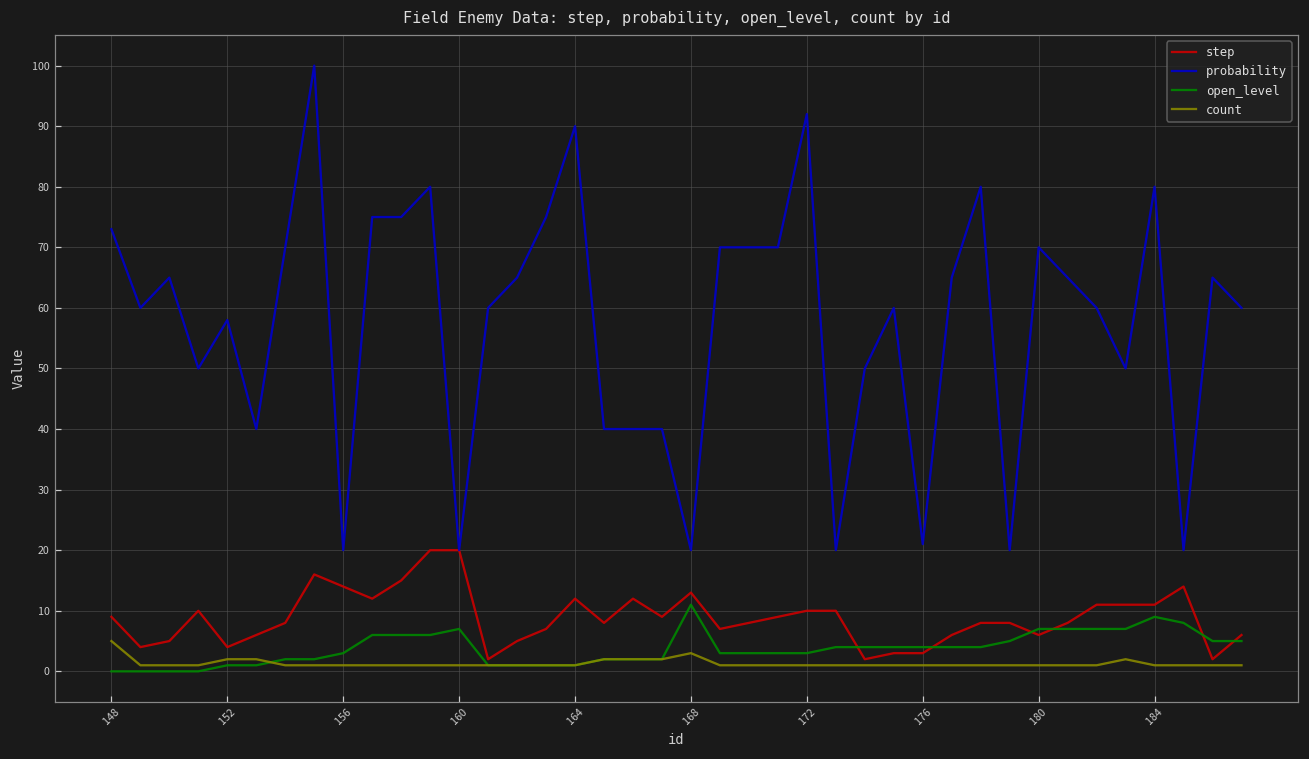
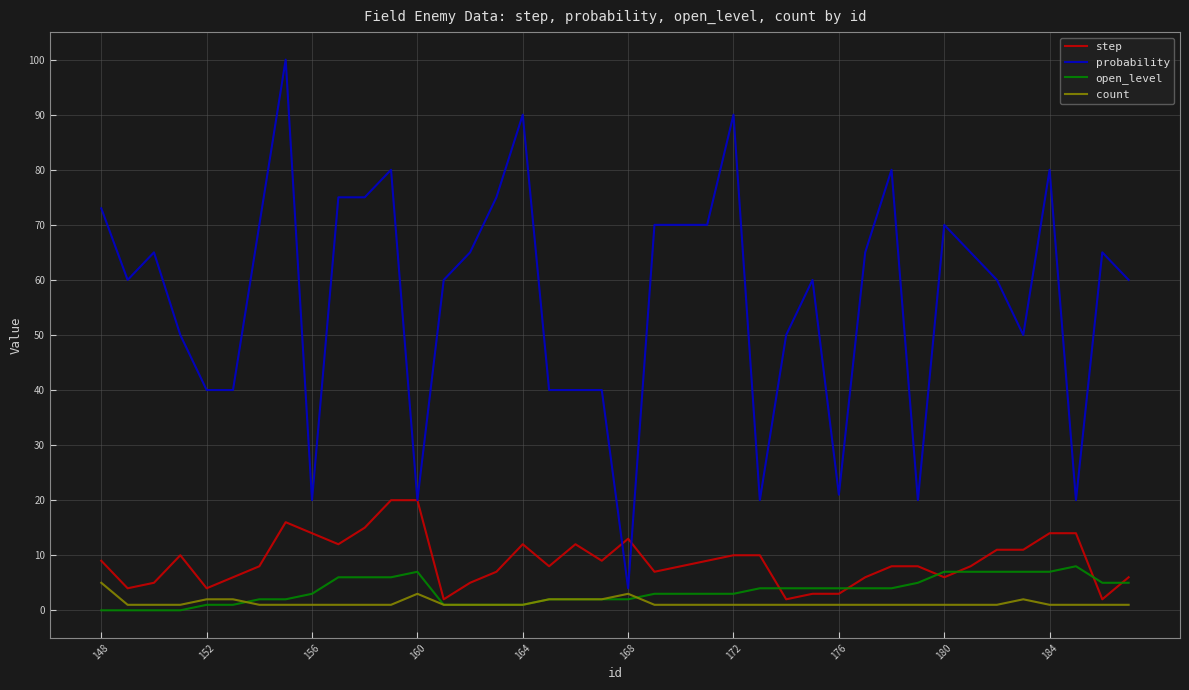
  {
    "step": {
      "148": 9,
      "152": 4,
      "156": 14,
      "164": 12,
      "168": 13,
      "172": 10,
      "176": 3,
      "180": 6,
-     "184": 11
+     "184": 14
    },
    "probability": {
      "148": 73,
-     "152": 58,
+     "152": 40,
      "156": 20,
      "164": 90,
-     "168": 20,
-     "172": 92,
+     "168": 4,
+     "172": 90,
      "176": 21,
      "180": 70,
      "184": 80
    },
    "open_level": {
      "148": 0,
      "152": 1,
      "156": 3,
      "160": 7,
-     "168": 11,
+     "168": 2,
      "172": 3,
      "176": 4,
      "180": 7,
-     "184": 9
+     "184": 7
    },
    "count": {
      "148": 5,
      "152": 2,
      "156": 1,
-     "160": 1,
+     "160": 3,
      "168": 3,
      "172": 1,
      "176": 1,
      "180": 1,
      "184": 1
    }
  }
